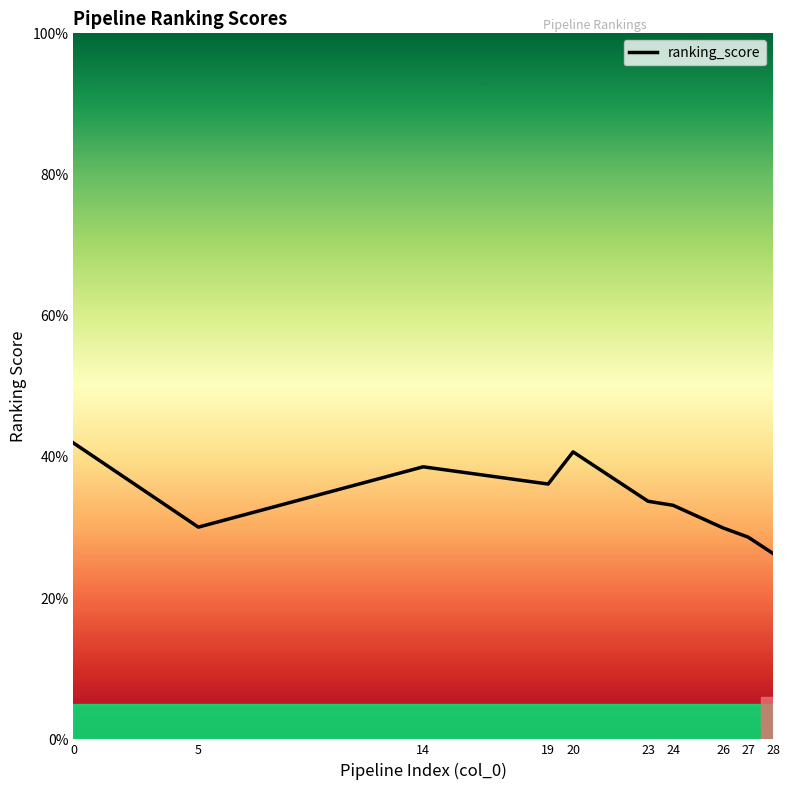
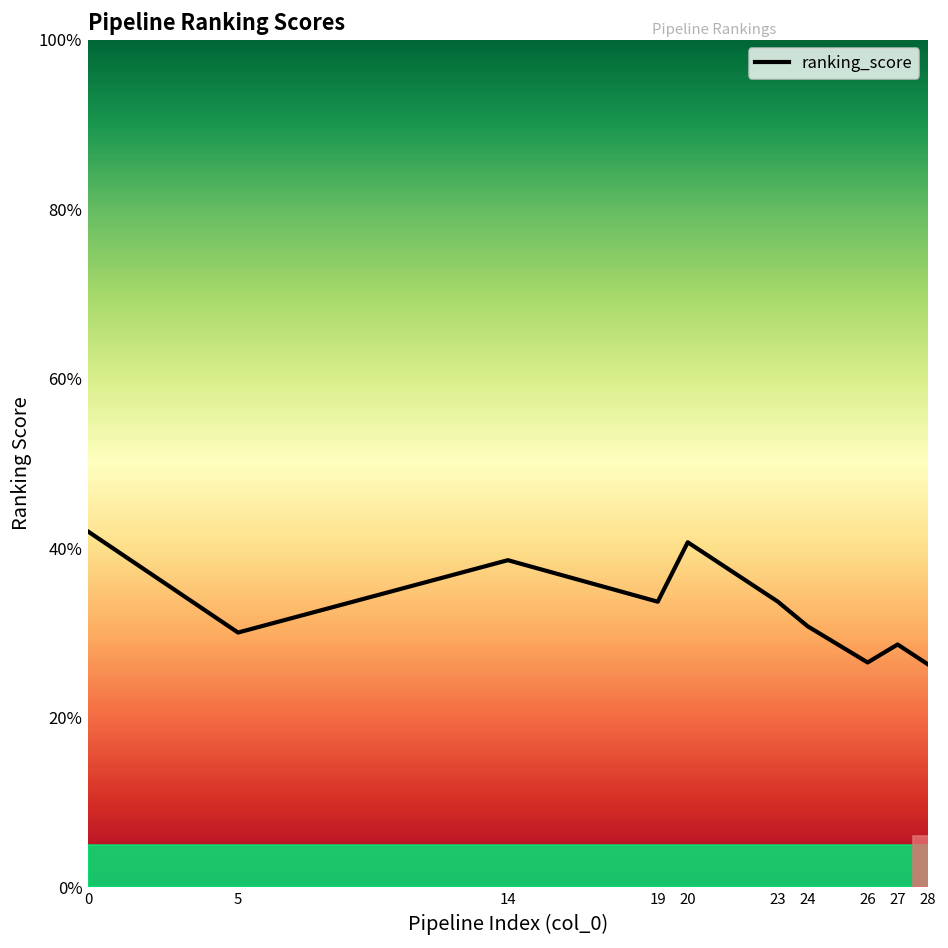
  {
    "0": "42%",
    "5": "30%",
    "14": "39%",
-   "19": "36%",
+   "19": "34%",
    "20": "41%",
    "23": "34%",
-   "24": "33%",
-   "26": "30%",
+   "24": "31%",
+   "26": "27%",
    "27": "29%",
    "28": "26%"
  }
